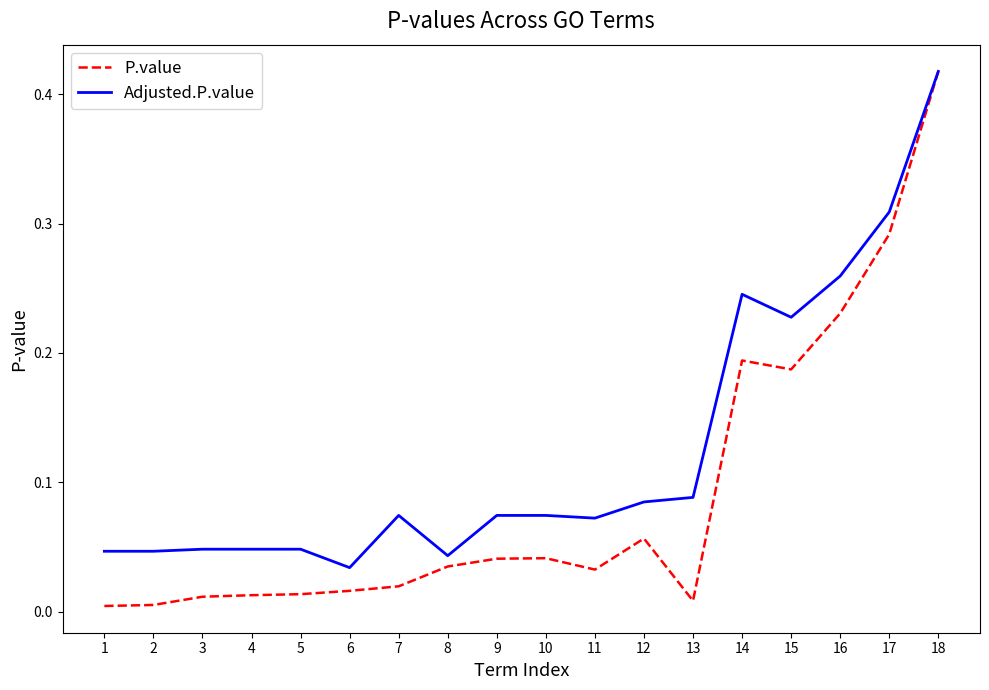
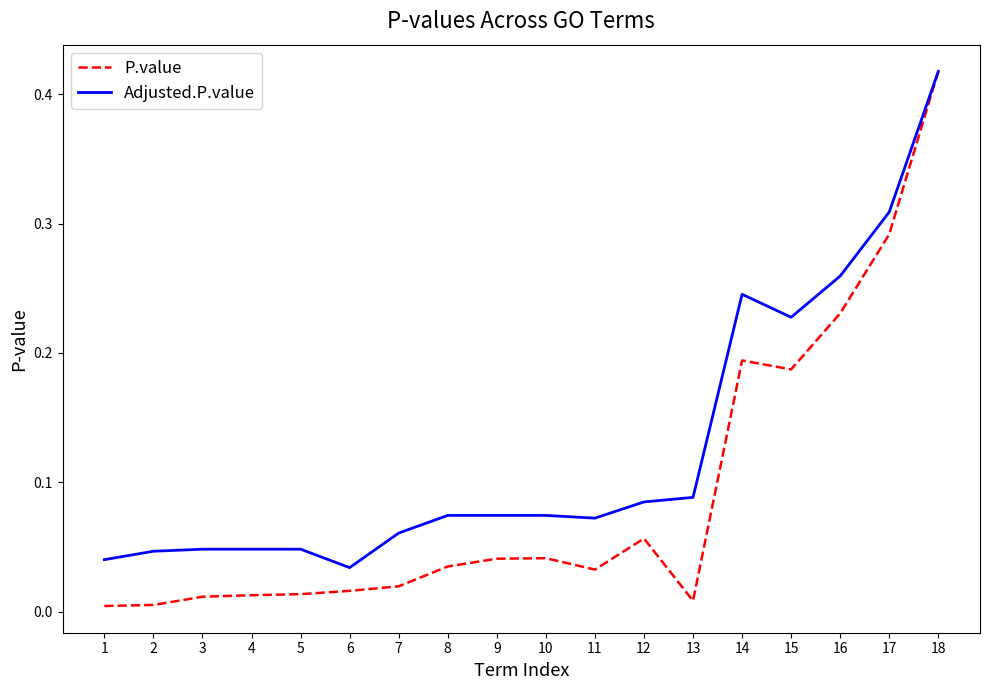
  {
    "P.value": {
      "1": 0.004,
      "2": 0.005,
      "3": 0.012,
      "4": 0.013,
      "5": 0.014,
      "6": 0.016,
      "7": 0.020,
      "8": 0.035,
      "9": 0.041,
      "10": 0.041,
      "11": 0.033,
      "12": 0.057,
      "13": 0.008,
      "14": 0.194,
      "15": 0.187,
      "16": 0.231,
      "17": 0.292
    },
    "Adjusted.P.value": {
-     "1": 0.047,
+     "1": 0.040,
      "2": 0.047,
      "3": 0.048,
      "4": 0.048,
      "5": 0.048,
      "6": 0.034,
-     "7": 0.074,
-     "8": 0.043,
+     "7": 0.061,
+     "8": 0.074,
      "9": 0.074,
      "10": 0.074,
      "11": 0.072,
      "12": 0.085,
      "13": 0.088,
      "14": 0.245,
      "15": 0.228,
      "16": 0.259,
      "17": 0.309
    }
  }
